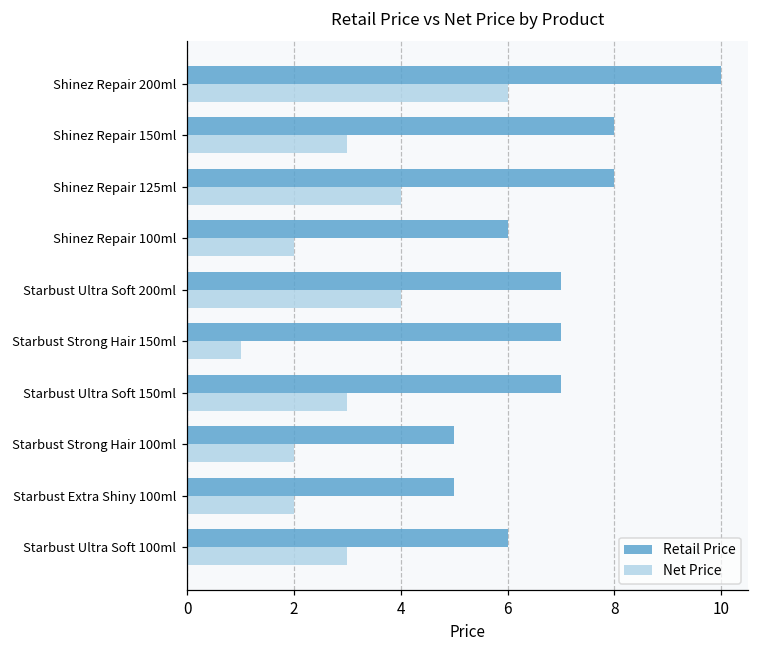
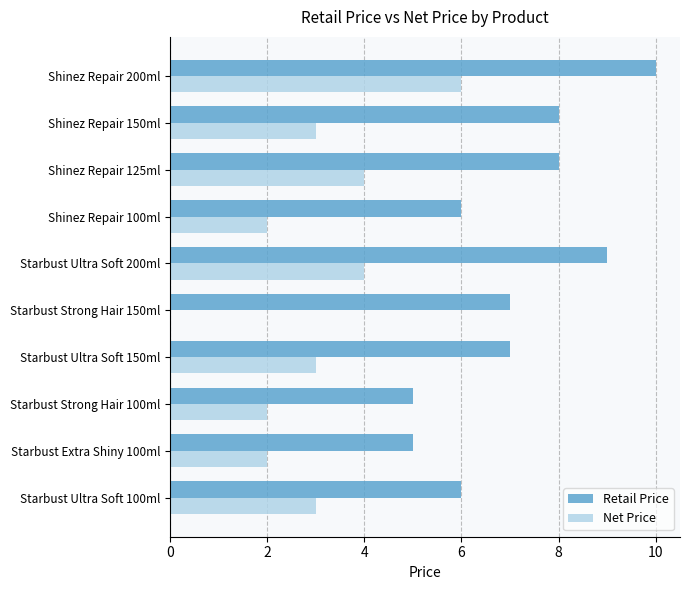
  {
    "Retail Price": {
      "Shinez Repair 200ml": 10,
      "Shinez Repair 150ml": 8,
      "Shinez Repair 125ml": 8,
      "Shinez Repair 100ml": 6,
-     "Starbust Ultra Soft 200ml": 7,
+     "Starbust Ultra Soft 200ml": 9,
      "Starbust Strong Hair 150ml": 7,
      "Starbust Ultra Soft 150ml": 7,
      "Starbust Strong Hair 100ml": 5,
      "Starbust Extra Shiny 100ml": 5,
      "Starbust Ultra Soft 100ml": 6
    },
    "Net Price": {
      "Shinez Repair 200ml": 6,
      "Shinez Repair 150ml": 3,
      "Shinez Repair 125ml": 4,
      "Shinez Repair 100ml": 2,
      "Starbust Ultra Soft 200ml": 4,
-     "Starbust Strong Hair 150ml": 1,
+     "Starbust Strong Hair 150ml": 0,
      "Starbust Ultra Soft 150ml": 3,
      "Starbust Strong Hair 100ml": 2,
      "Starbust Extra Shiny 100ml": 2,
      "Starbust Ultra Soft 100ml": 3
    }
  }
